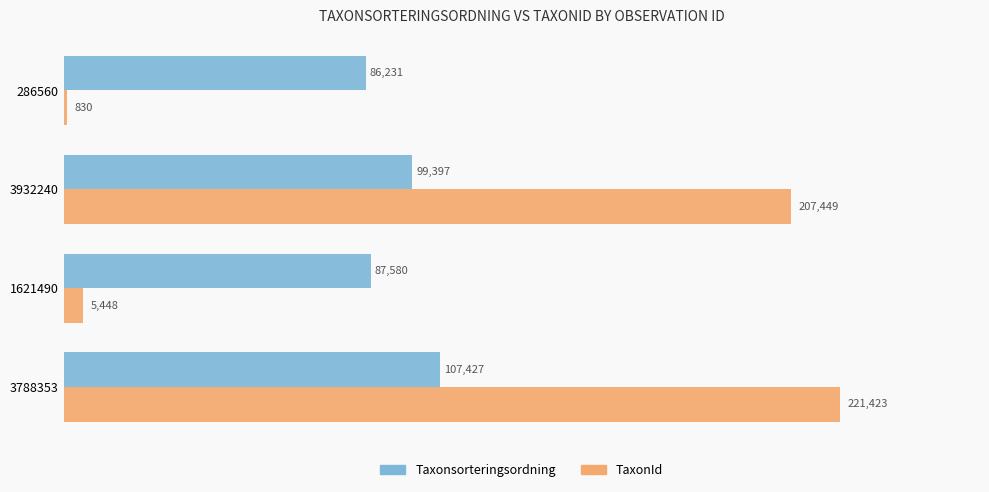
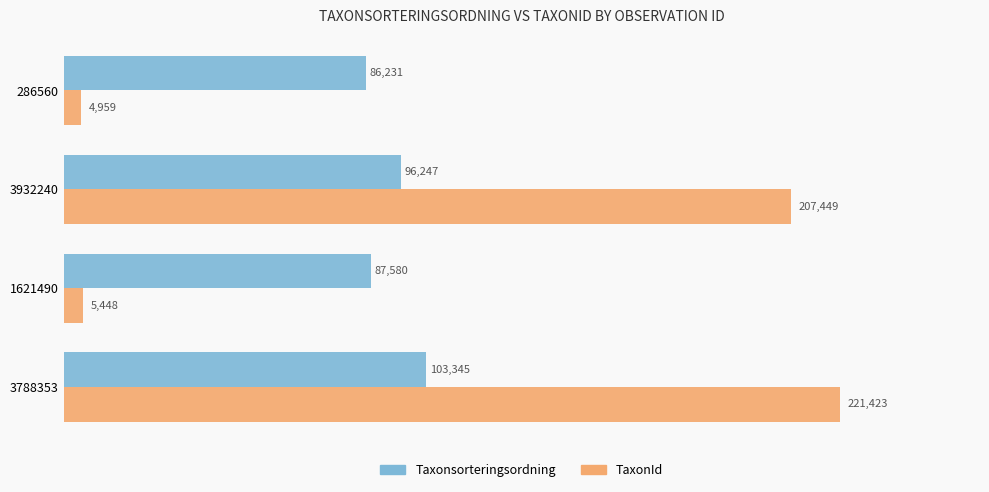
  {
    "Taxonsorteringsordning": {
      "286560": "86,231",
-     "3932240": "99,397",
+     "3932240": "96,247",
      "1621490": "87,580",
-     "3788353": "107,427"
+     "3788353": "103,345"
    },
    "TaxonId": {
-     "286560": "830",
+     "286560": "4,959",
      "3932240": "207,449",
      "1621490": "5,448",
      "3788353": "221,423"
    }
  }
